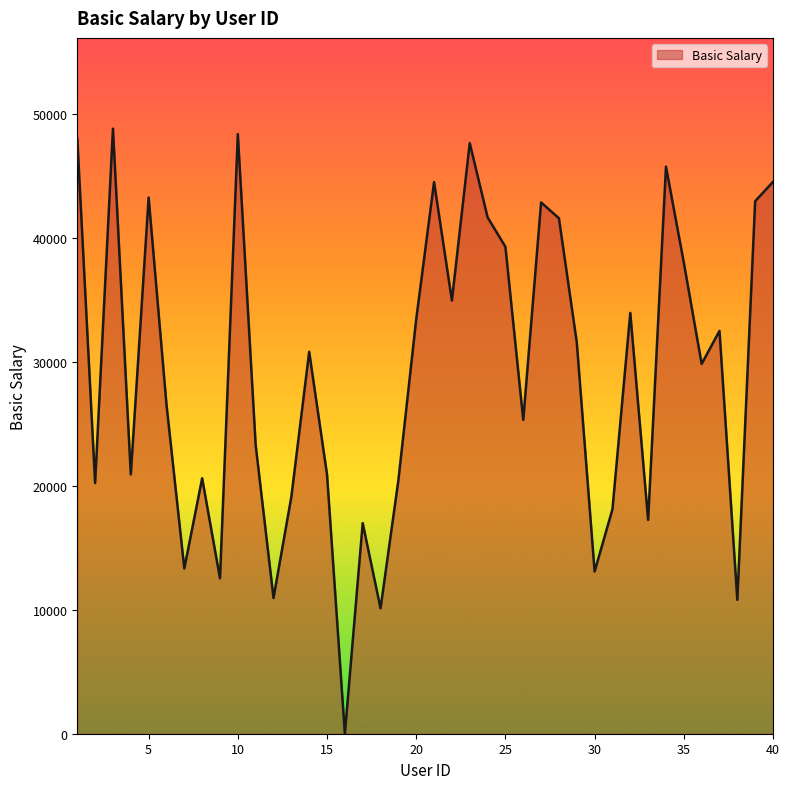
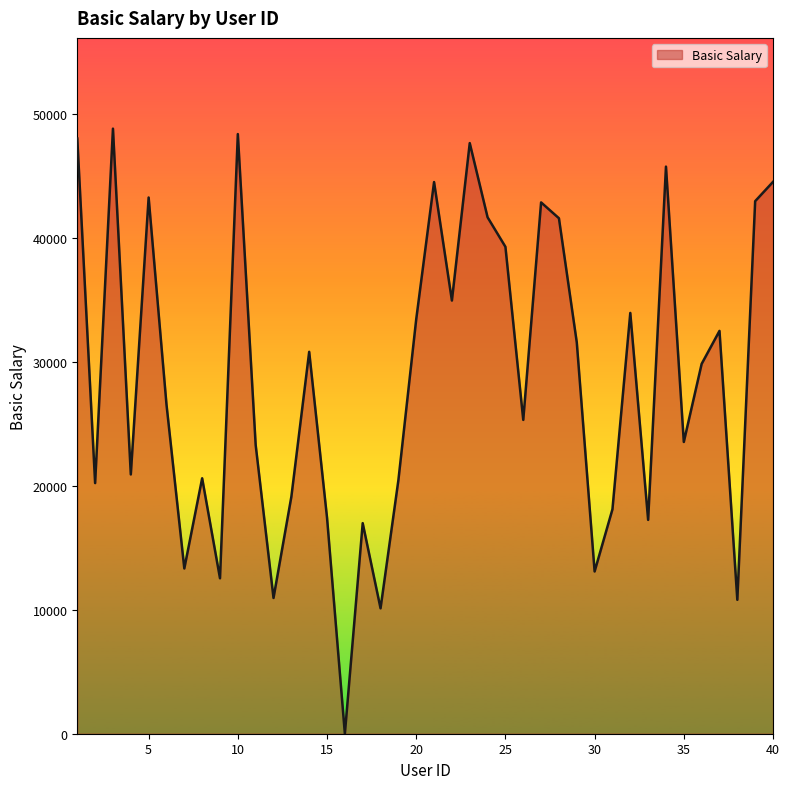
  {
    "5": 43200,
    "10": 48400,
-   "15": 20900,
+   "15": 17400,
    "20": 33400,
    "25": 39300,
    "30": 13100,
-   "35": 38000,
+   "35": 23500,
    "40": 44500
  }
